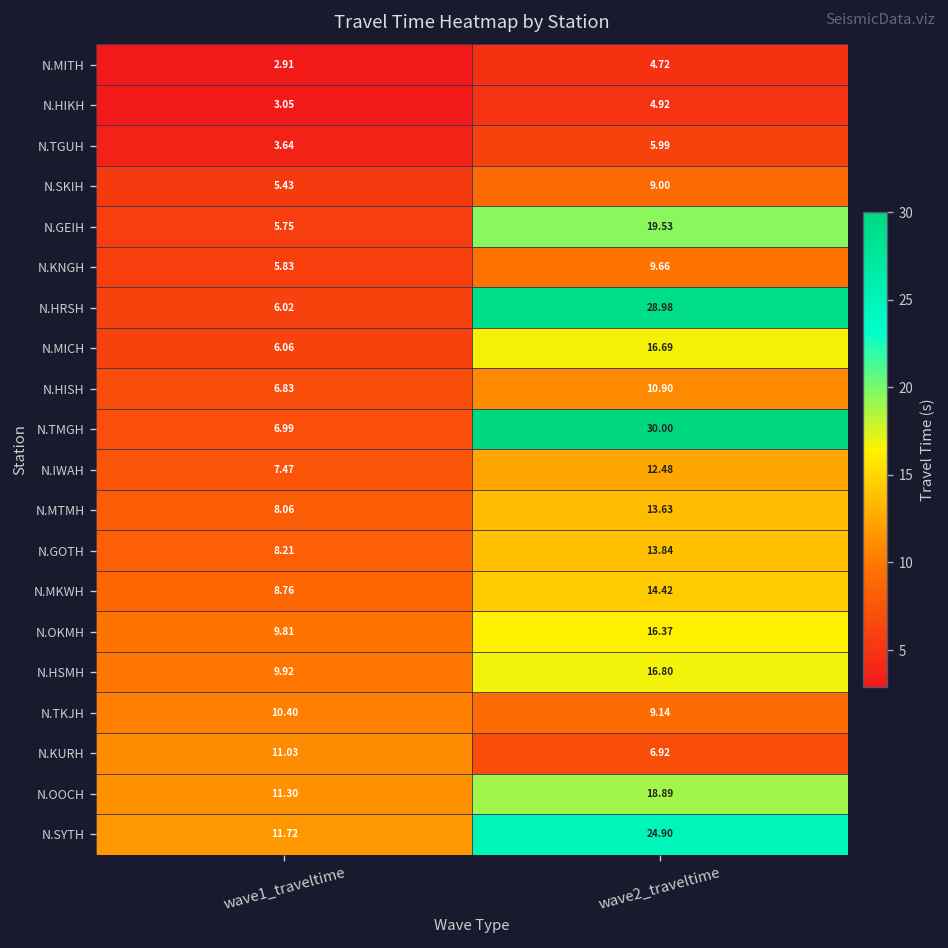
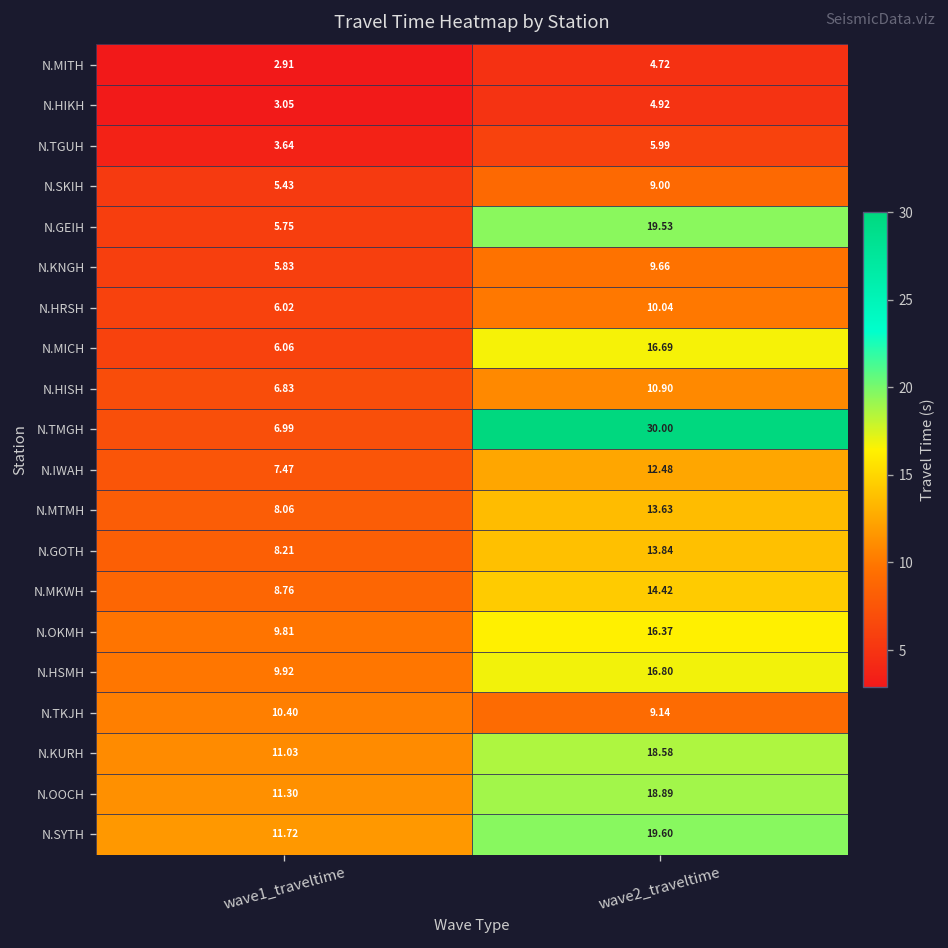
  {
    "N.MITH": {
      "wave1_traveltime": 2.91,
      "wave2_traveltime": 4.72
    },
    "N.HIKH": {
      "wave1_traveltime": 3.05,
      "wave2_traveltime": 4.92
    },
    "N.TGUH": {
      "wave1_traveltime": 3.64,
      "wave2_traveltime": 5.99
    },
    "N.SKIH": {
      "wave1_traveltime": 5.43,
      "wave2_traveltime": 9.00
    },
    "N.GEIH": {
      "wave1_traveltime": 5.75,
      "wave2_traveltime": 19.53
    },
    "N.KNGH": {
      "wave1_traveltime": 5.83,
      "wave2_traveltime": 9.66
    },
    "N.HRSH": {
      "wave1_traveltime": 6.02,
-     "wave2_traveltime": 28.98
+     "wave2_traveltime": 10.04
    },
    "N.MICH": {
      "wave1_traveltime": 6.06,
      "wave2_traveltime": 16.69
    },
    "N.HISH": {
      "wave1_traveltime": 6.83,
      "wave2_traveltime": 10.90
    },
    "N.TMGH": {
      "wave1_traveltime": 6.99,
      "wave2_traveltime": 30.00
    },
    "N.IWAH": {
      "wave1_traveltime": 7.47,
      "wave2_traveltime": 12.48
    },
    "N.MTMH": {
      "wave1_traveltime": 8.06,
      "wave2_traveltime": 13.63
    },
    "N.GOTH": {
      "wave1_traveltime": 8.21,
      "wave2_traveltime": 13.84
    },
    "N.MKWH": {
      "wave1_traveltime": 8.76,
      "wave2_traveltime": 14.42
    },
    "N.OKMH": {
      "wave1_traveltime": 9.81,
      "wave2_traveltime": 16.37
    },
    "N.HSMH": {
      "wave1_traveltime": 9.92,
      "wave2_traveltime": 16.80
    },
    "N.TKJH": {
      "wave1_traveltime": 10.40,
      "wave2_traveltime": 9.14
    },
    "N.KURH": {
      "wave1_traveltime": 11.03,
-     "wave2_traveltime": 6.92
+     "wave2_traveltime": 18.58
    },
    "N.OOCH": {
      "wave1_traveltime": 11.30,
      "wave2_traveltime": 18.89
    },
    "N.SYTH": {
      "wave1_traveltime": 11.72,
-     "wave2_traveltime": 24.90
+     "wave2_traveltime": 19.60
    }
  }
